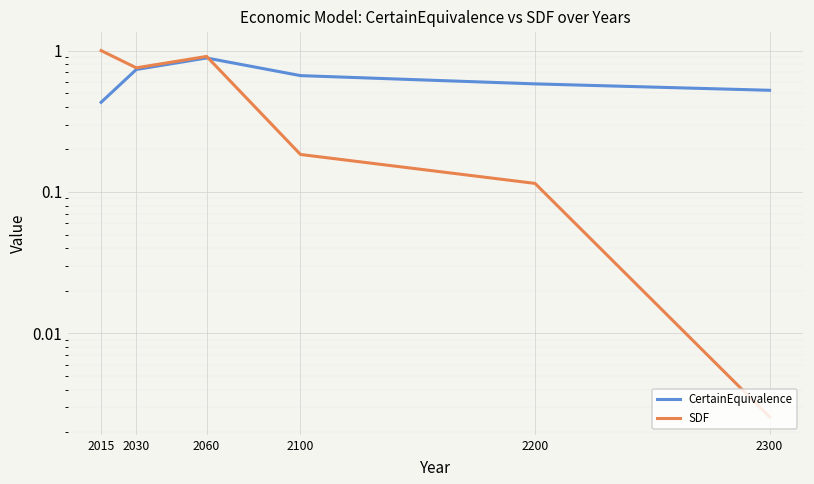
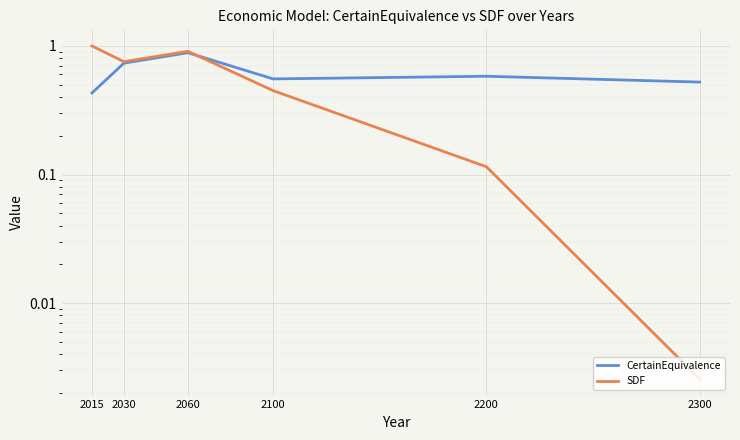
  {
    "CertainEquivalence": {
      "2015": 0.43,
-     "2100": 0.7,
+     "2100": 0.55,
      "2200": 0.6,
      "2300": 0.52
    },
    "SDF": {
      "2015": 1.0,
-     "2100": 0.18,
+     "2100": 0.45,
      "2200": 0.11
    }
  }
